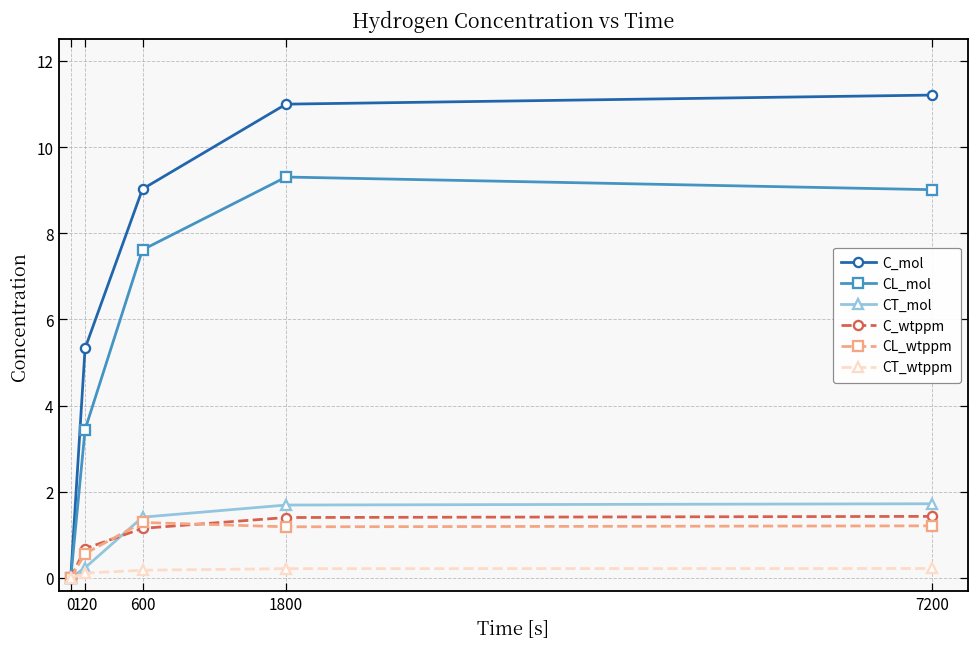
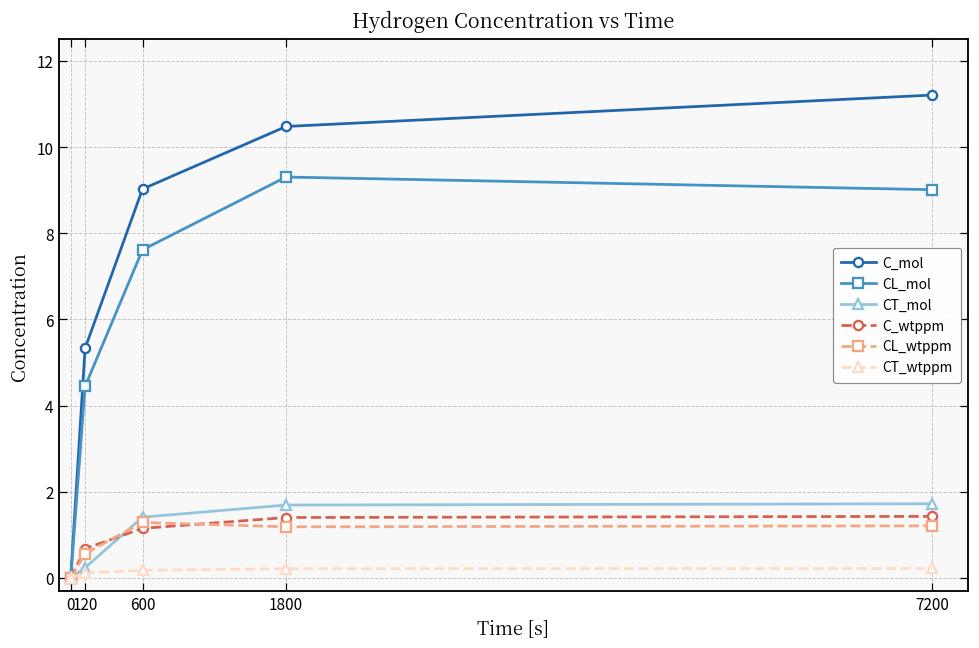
  {
    "C_mol": {
      "120": 5.3,
      "600": 9.0,
-     "1800": 11.0,
+     "1800": 10.5,
      "7200": 11.2
    },
    "CL_mol": {
-     "120": 3.4,
+     "120": 4.4,
      "600": 7.6,
      "1800": 9.3,
      "7200": 9.0
    },
    "CT_mol": {
      "120": 0.2,
      "600": 1.4,
      "1800": 1.7,
      "7200": 1.7
    },
    "C_wtppm": {
      "120": 0.7,
      "600": 1.2,
      "1800": 1.4,
      "7200": 1.4
    },
    "CL_wtppm": {
      "120": 0.6,
      "600": 1.3,
      "1800": 1.2,
      "7200": 1.2
    },
    "CT_wtppm": {
      "120": 0.1,
      "600": 0.2,
      "1800": 0.2,
      "7200": 0.2
    }
  }
